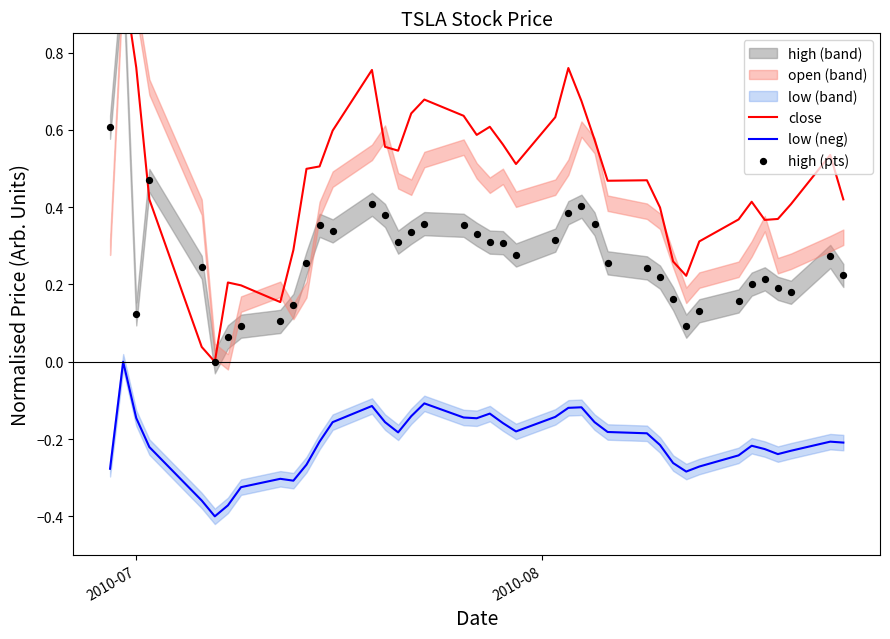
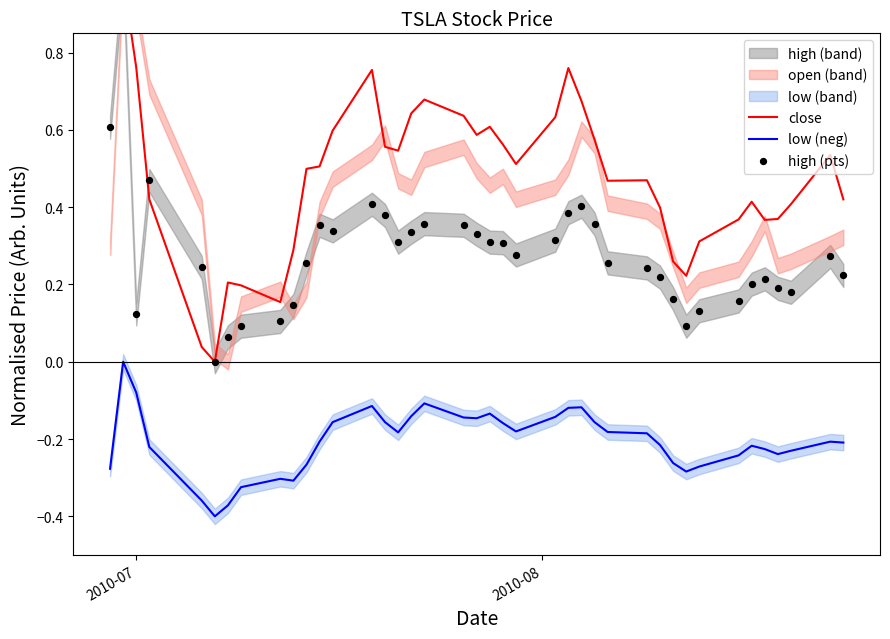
  {
    "close": {
      "2010-07": 0.76
    },
    "low (neg)": {
-     "2010-07": -0.15
+     "2010-07": -0.08
    }
  }
